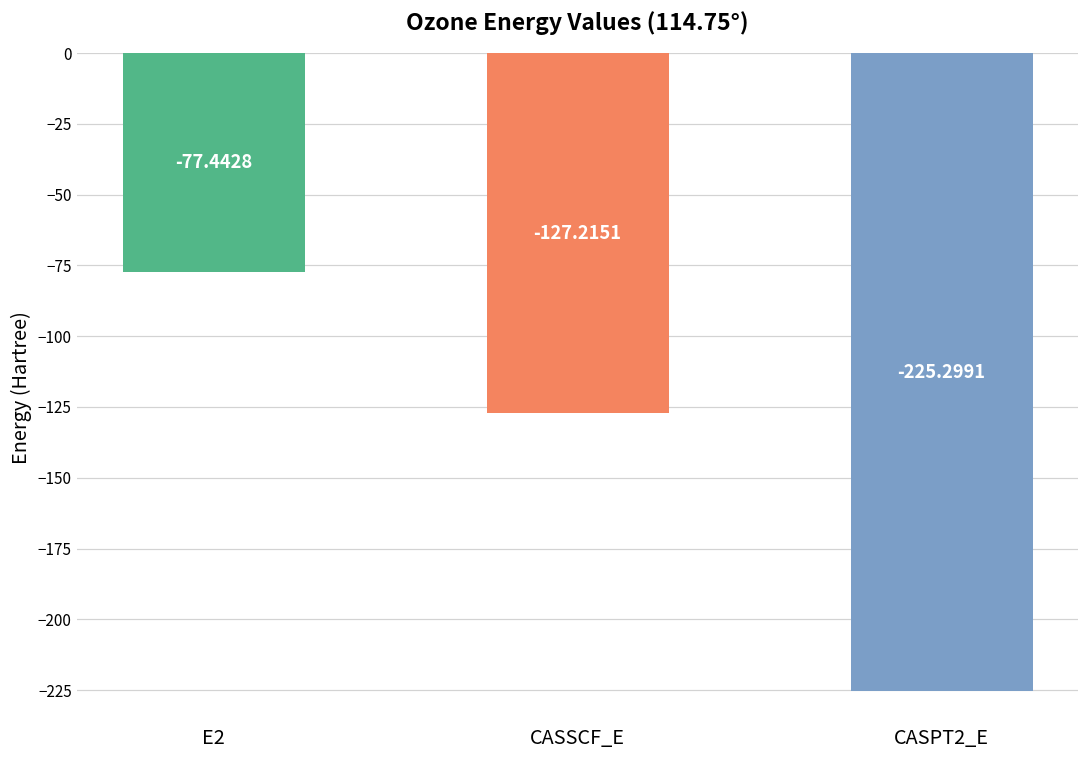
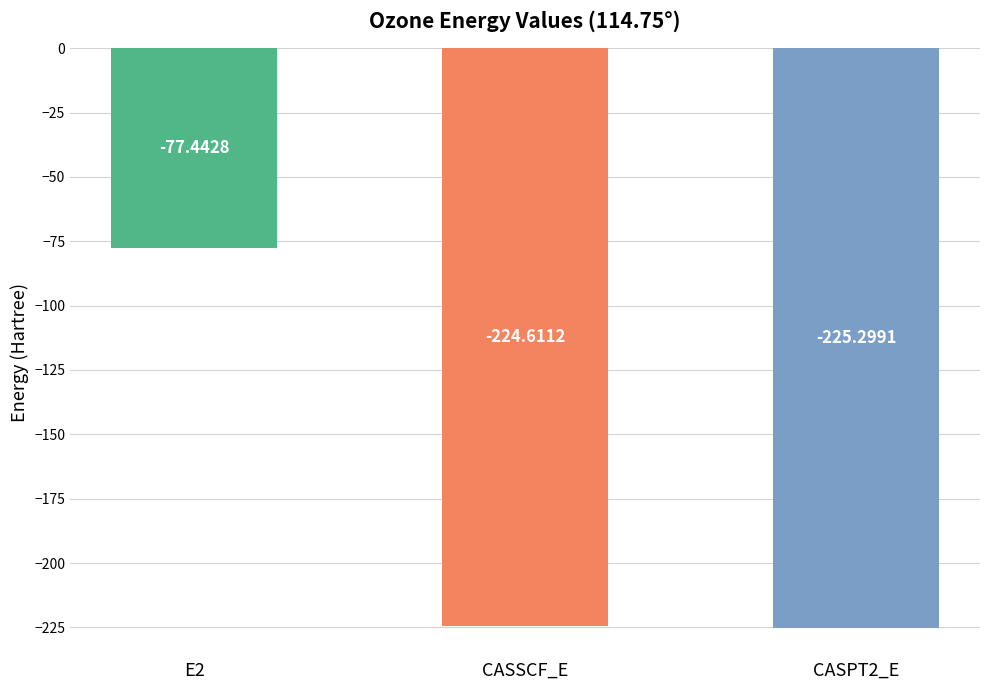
  {
    "E2": -77.4428,
-   "CASSCF_E": -127.2151,
+   "CASSCF_E": -224.6112,
    "CASPT2_E": -225.2991
  }
